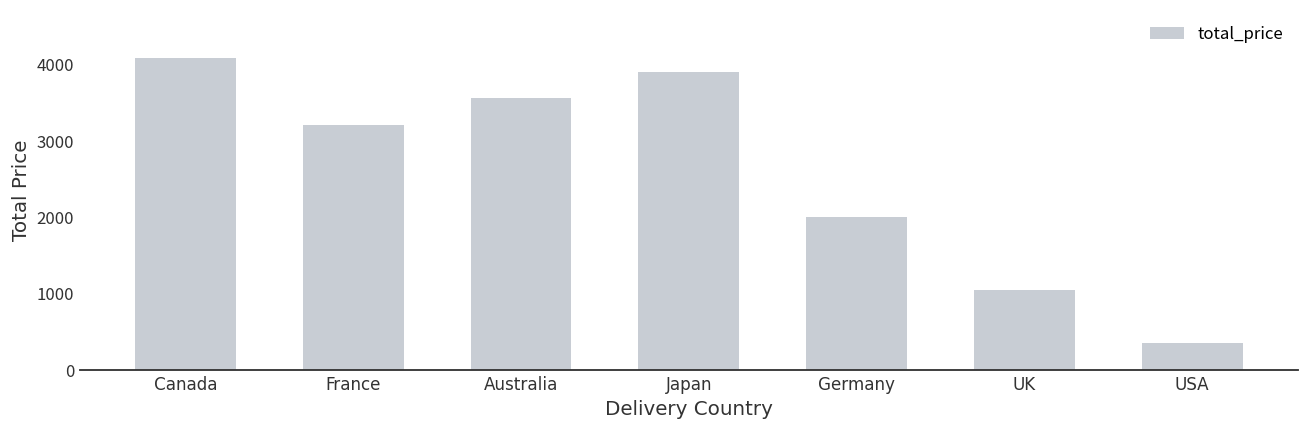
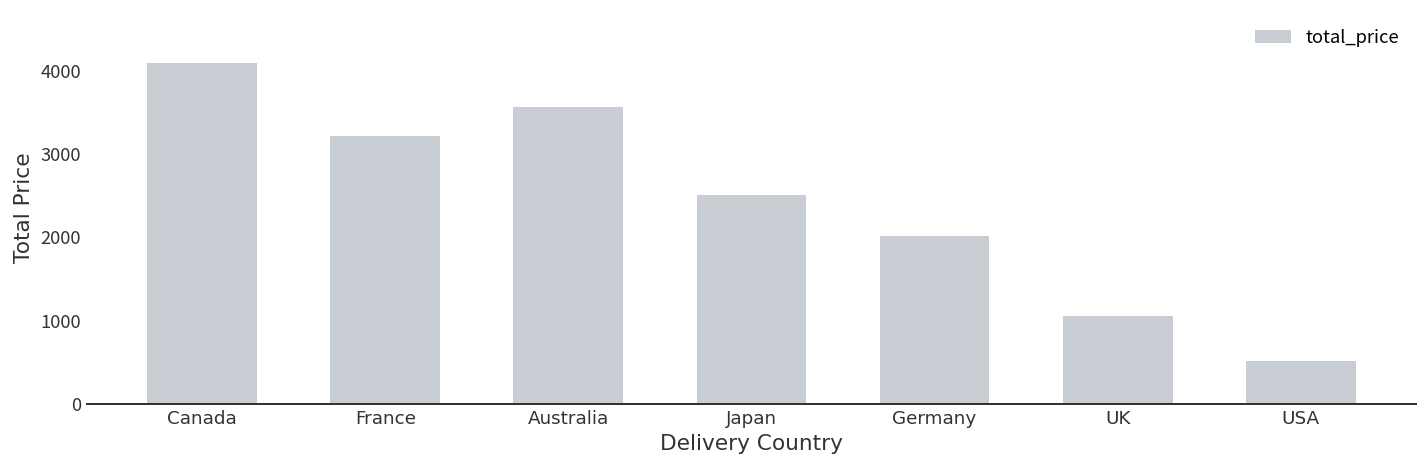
  {
    "Canada": 4100,
    "France": 3200,
    "Australia": 3600,
-   "Japan": 3900,
+   "Japan": 2500,
    "Germany": 2000,
    "UK": 1100,
-   "USA": 400
+   "USA": 500
  }
